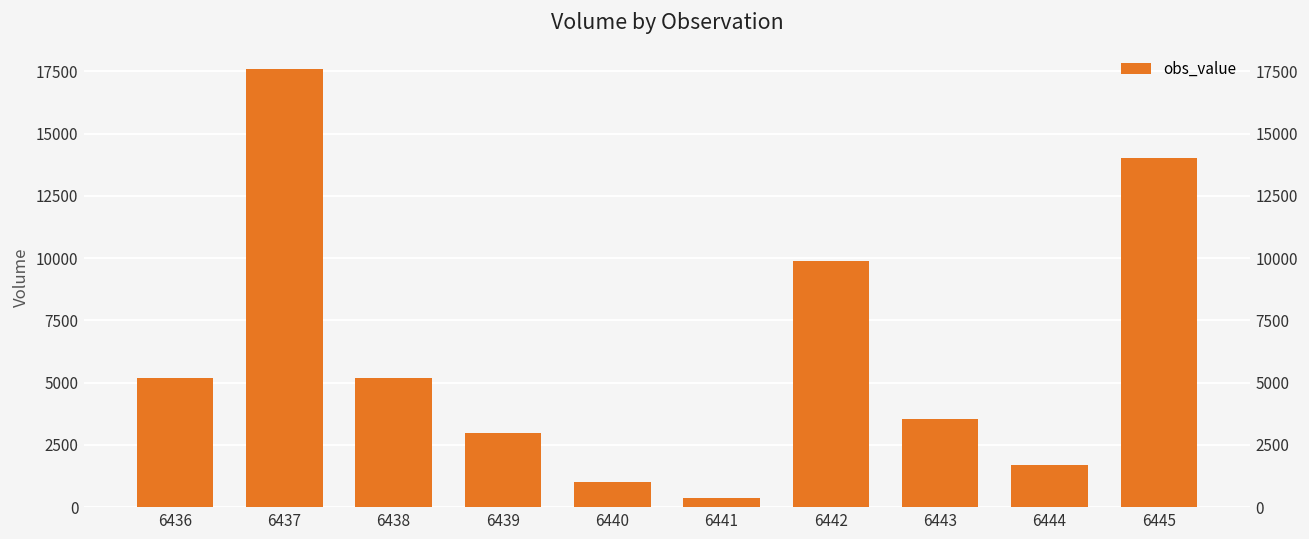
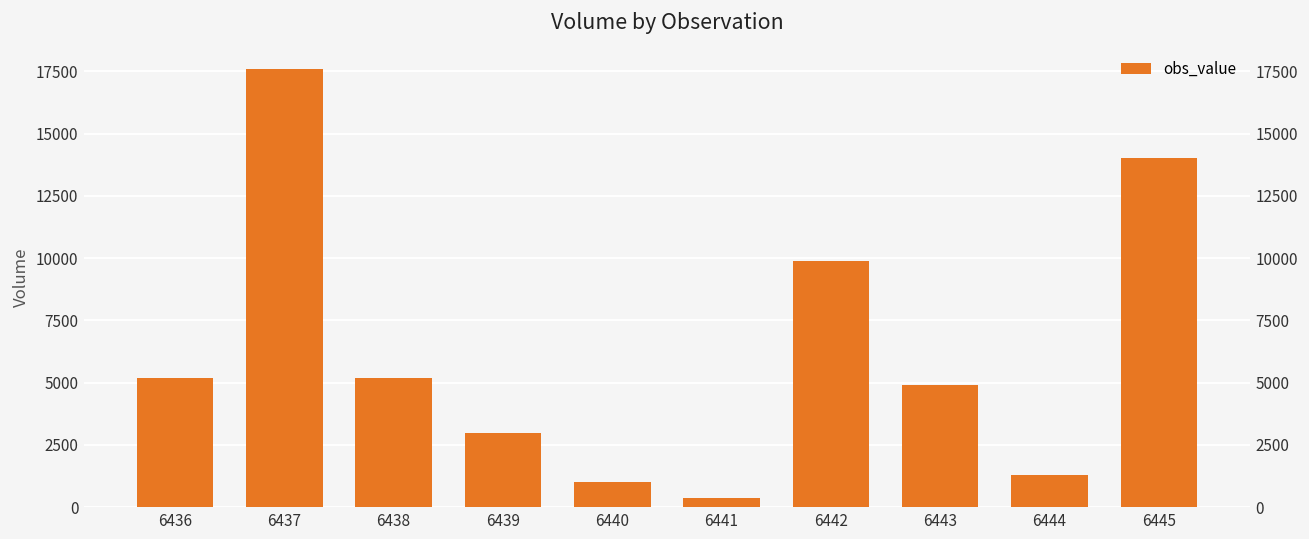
  {
    "6436": 5200,
    "6437": 17600,
    "6438": 5200,
    "6439": 3000,
    "6440": 1000,
    "6441": 400,
    "6442": 9900,
-   "6443": 3500,
-   "6444": 1700,
+   "6443": 4900,
+   "6444": 1300,
    "6445": 14000
  }
